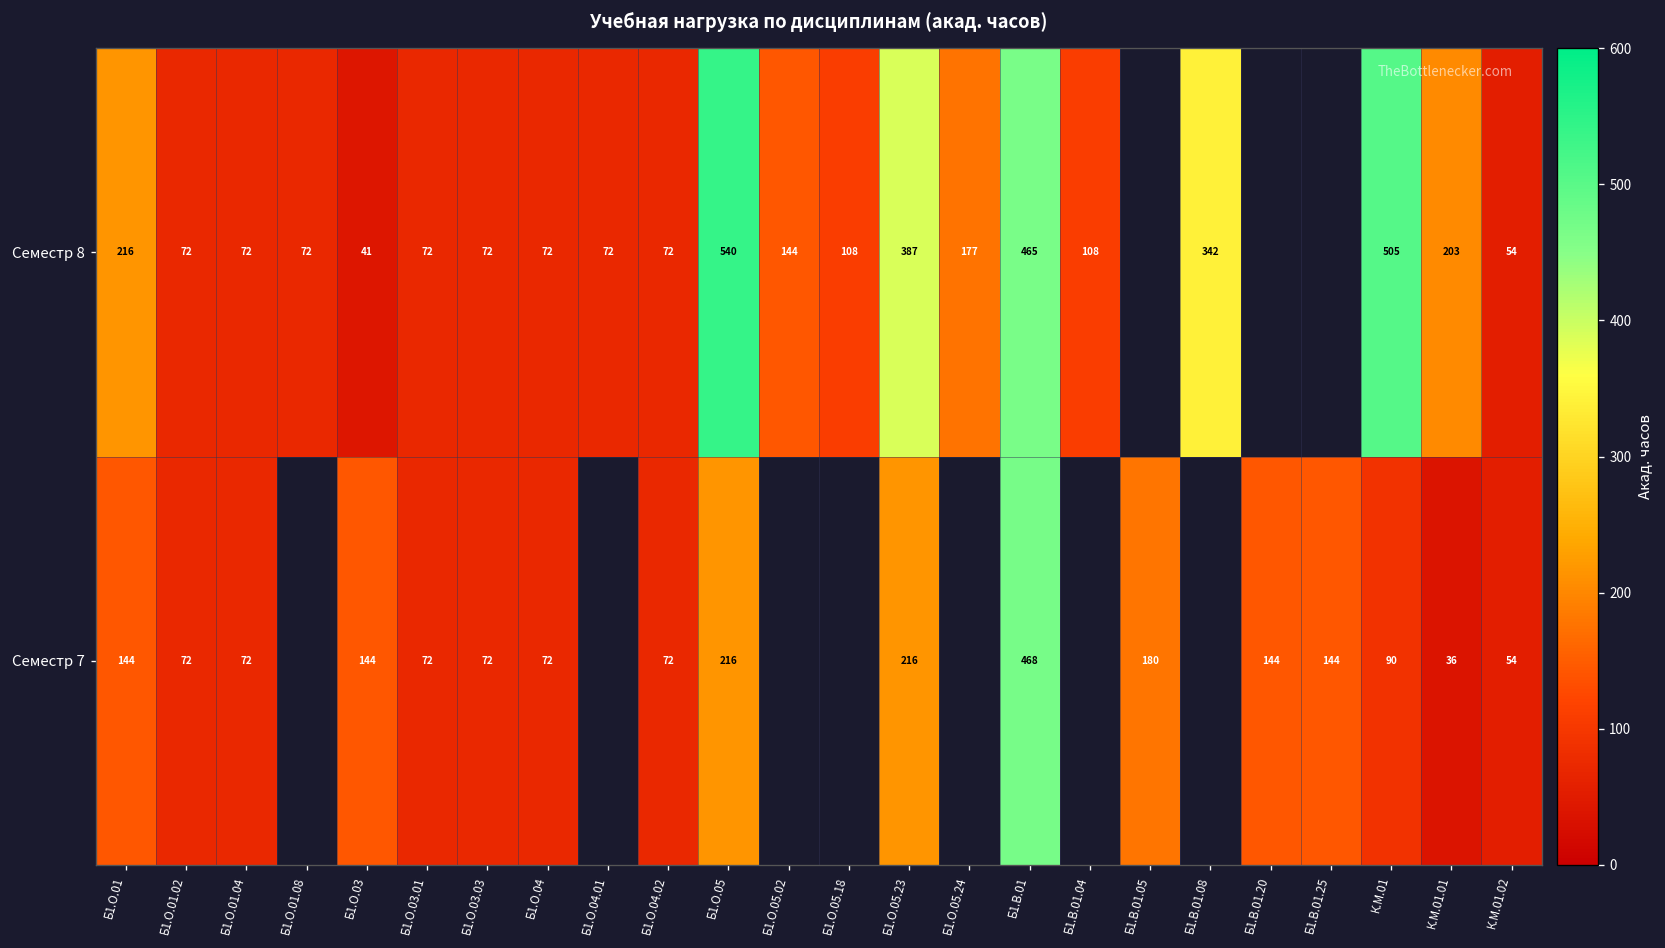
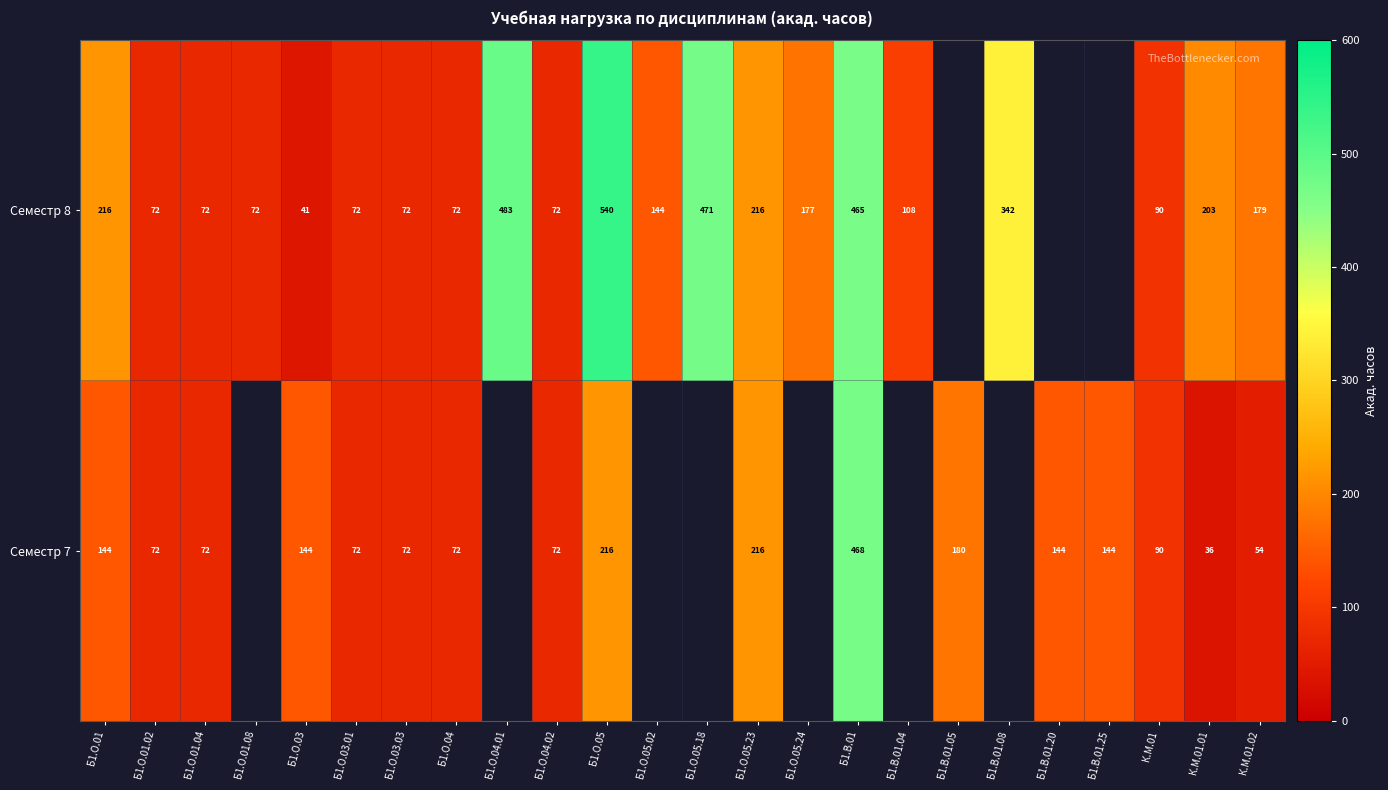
  {
    "Семестр 8": {
      "Б1.О.01": 216,
      "Б1.О.01.02": 72,
      "Б1.О.01.04": 72,
      "Б1.О.01.08": 72,
      "Б1.О.03": 41,
      "Б1.О.03.01": 72,
      "Б1.О.03.03": 72,
      "Б1.О.04": 72,
-     "Б1.О.04.01": 72,
+     "Б1.О.04.01": 483,
      "Б1.О.04.02": 72,
      "Б1.О.05": 540,
      "Б1.О.05.02": 144,
-     "Б1.О.05.18": 108,
-     "Б1.О.05.23": 387,
+     "Б1.О.05.18": 471,
+     "Б1.О.05.23": 216,
      "Б1.О.05.24": 177,
      "Б1.В.01": 465,
      "Б1.В.01.04": 108,
      "Б1.В.01.08": 342,
-     "К.М.01": 505,
-     "К.М.01.02": 54
+     "К.М.01": 90,
+     "К.М.01.02": 179
    },
    "Семестр 7": {
      "Б1.О.01": 144,
      "Б1.О.01.02": 72,
      "Б1.О.01.04": 72,
      "Б1.О.03": 144,
      "Б1.О.03.01": 72,
      "Б1.О.03.03": 72,
      "Б1.О.04": 72,
      "Б1.О.04.02": 72,
      "Б1.О.05": 216,
      "Б1.О.05.23": 216,
      "Б1.В.01": 468,
      "Б1.В.01.05": 180,
      "Б1.В.01.20": 144,
      "Б1.В.01.25": 144,
      "К.М.01": 90,
      "К.М.01.01": 36,
      "К.М.01.02": 54
    }
  }
